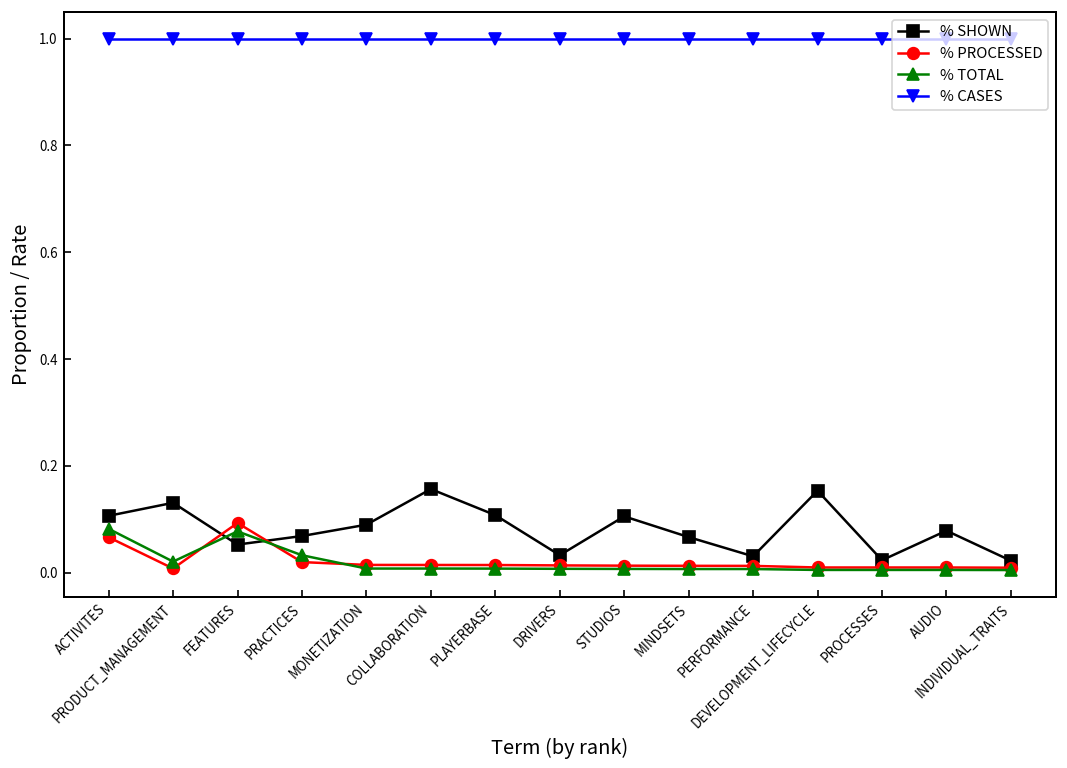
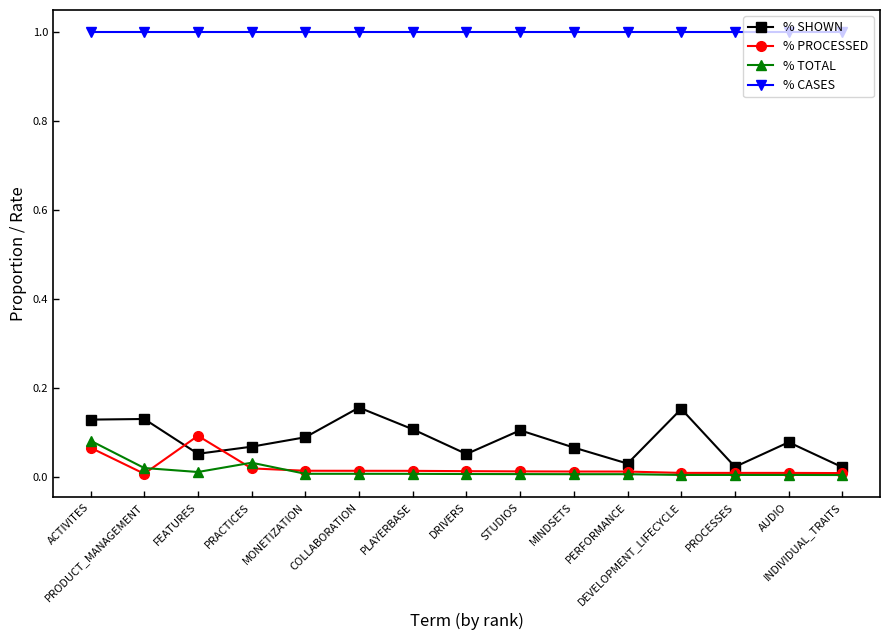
  {
    "% SHOWN": {
-     "ACTIVITES": 0.11,
+     "ACTIVITES": 0.13,
      "PRODUCT_MANAGEMENT": 0.13,
      "FEATURES": 0.05,
      "PRACTICES": 0.07,
      "MONETIZATION": 0.09,
      "COLLABORATION": 0.16,
      "PLAYERBASE": 0.11,
-     "DRIVERS": 0.03,
+     "DRIVERS": 0.05,
      "STUDIOS": 0.11,
      "MINDSETS": 0.07,
      "PERFORMANCE": 0.03,
      "DEVELOPMENT_LIFECYCLE": 0.15,
      "PROCESSES": 0.02,
      "AUDIO": 0.08,
      "INDIVIDUAL_TRAITS": 0.02
    },
    "% PROCESSED": {
      "ACTIVITES": 0.07,
      "PRODUCT_MANAGEMENT": 0.01,
      "FEATURES": 0.09,
      "PRACTICES": 0.02,
      "MONETIZATION": 0.01,
      "COLLABORATION": 0.01,
      "PLAYERBASE": 0.01,
      "DRIVERS": 0.01,
      "STUDIOS": 0.01,
      "MINDSETS": 0.01,
      "PERFORMANCE": 0.01
    },
    "% TOTAL": {
      "ACTIVITES": 0.08,
      "PRODUCT_MANAGEMENT": 0.02,
-     "FEATURES": 0.08,
+     "FEATURES": 0.01,
      "PRACTICES": 0.03,
      "MONETIZATION": 0.01,
      "COLLABORATION": 0.01,
      "PLAYERBASE": 0.01,
      "DRIVERS": 0.01,
      "STUDIOS": 0.01,
      "MINDSETS": 0.01,
      "PERFORMANCE": 0.01
    },
    "% CASES": {
      "ACTIVITES": 1.00,
      "PRODUCT_MANAGEMENT": 1.00,
      "FEATURES": 1.00,
      "PRACTICES": 1.00,
      "MONETIZATION": 1.00,
      "COLLABORATION": 1.00,
      "PLAYERBASE": 1.00,
      "DRIVERS": 1.00,
      "STUDIOS": 1.00,
      "MINDSETS": 1.00,
      "PERFORMANCE": 1.00,
      "DEVELOPMENT_LIFECYCLE": 1.00,
      "PROCESSES": 1.00
    }
  }
